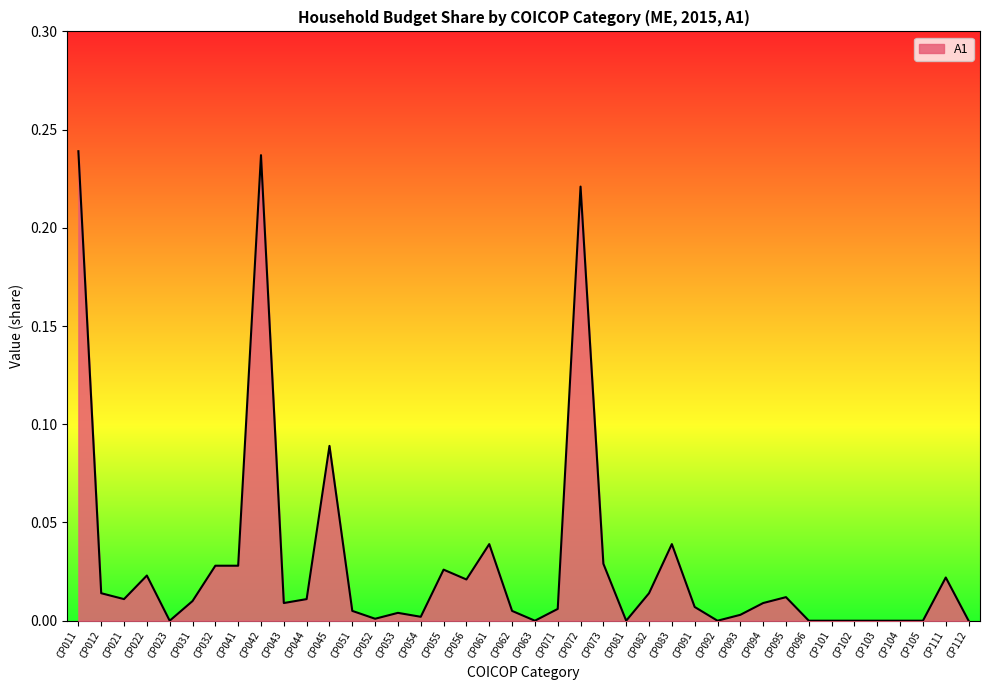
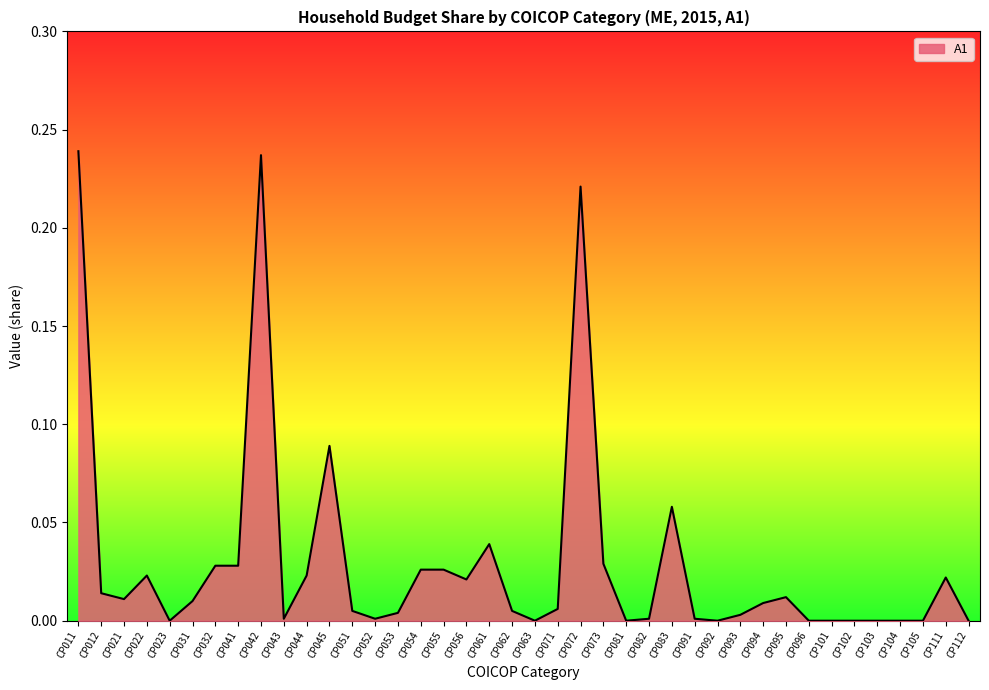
  {
    "CP011": 0.239,
    "CP012": 0.014,
    "CP021": 0.011,
    "CP022": 0.023,
    "CP023": 0.000,
    "CP031": 0.010,
    "CP032": 0.028,
    "CP041": 0.028,
    "CP042": 0.237,
-   "CP043": 0.009,
-   "CP044": 0.011,
+   "CP043": 0.001,
+   "CP044": 0.023,
    "CP045": 0.089,
    "CP051": 0.005,
    "CP052": 0.001,
    "CP053": 0.004,
-   "CP054": 0.002,
+   "CP054": 0.026,
    "CP055": 0.026,
    "CP056": 0.021,
    "CP061": 0.039,
    "CP062": 0.005,
    "CP063": 0.000,
    "CP071": 0.006,
    "CP072": 0.221,
    "CP073": 0.029,
    "CP081": 0.000,
-   "CP082": 0.014,
-   "CP083": 0.039,
-   "CP091": 0.007,
+   "CP082": 0.001,
+   "CP083": 0.058,
+   "CP091": 0.001,
    "CP092": 0.000,
    "CP093": 0.003,
    "CP094": 0.009,
    "CP095": 0.012,
    "CP096": 0.000,
    "CP101": 0.000,
    "CP102": 0.000,
    "CP103": 0.000,
    "CP104": 0.000,
    "CP105": 0.000,
    "CP111": 0.022,
    "CP112": 0.000
  }
